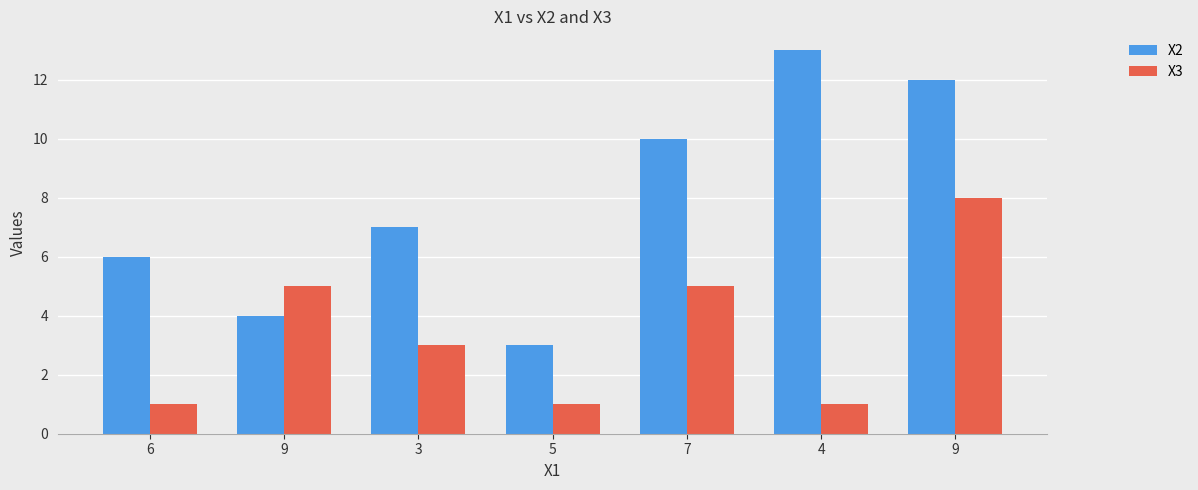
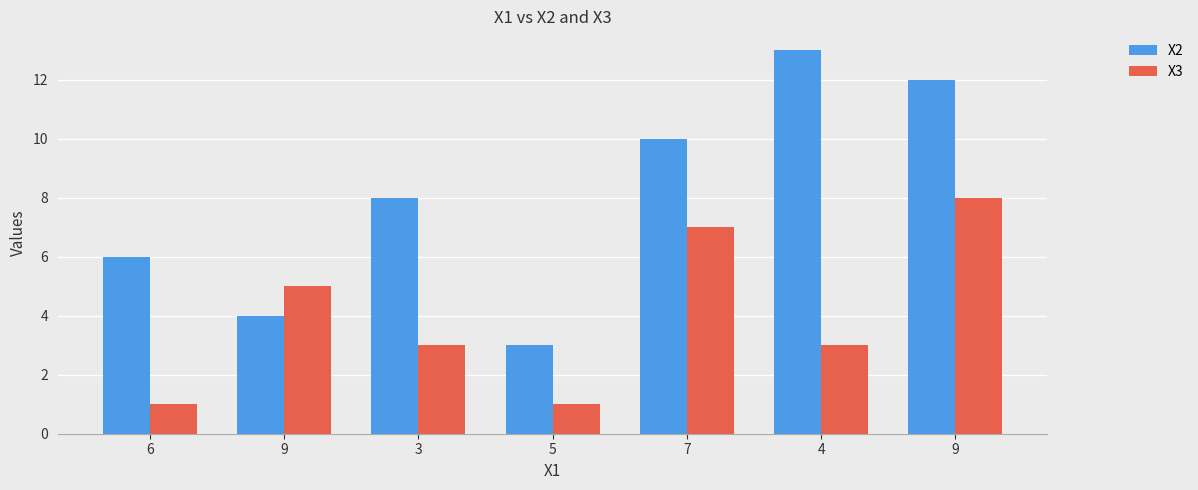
  {
    "X2": {
      "6": 6,
-     "3": 7,
+     "3": 8,
      "5": 3,
      "7": 10,
      "4": 13
    },
    "X3": {
      "6": 1,
      "3": 3,
      "5": 1,
-     "7": 5,
-     "4": 1
+     "7": 7,
+     "4": 3
    }
  }
